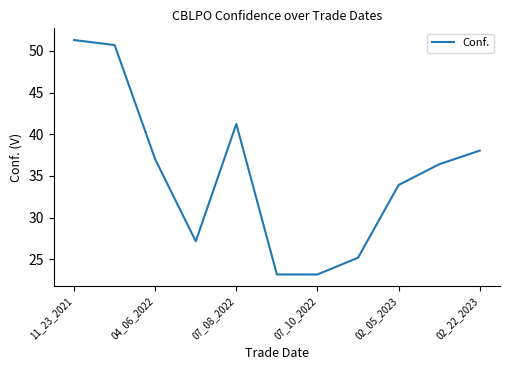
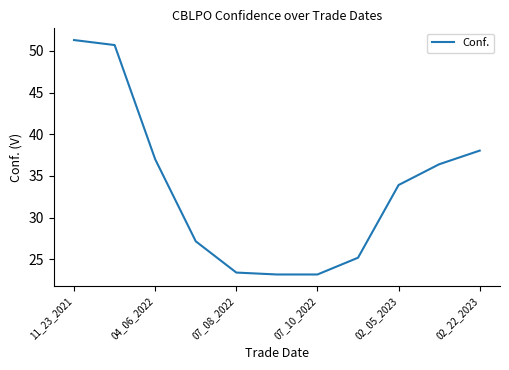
  {
    "11_23_2021": 51,
    "04_06_2022": 37,
-   "07_08_2022": 41,
+   "07_08_2022": 23,
    "07_10_2022": 23,
    "02_05_2023": 34,
    "02_22_2023": 38
  }
